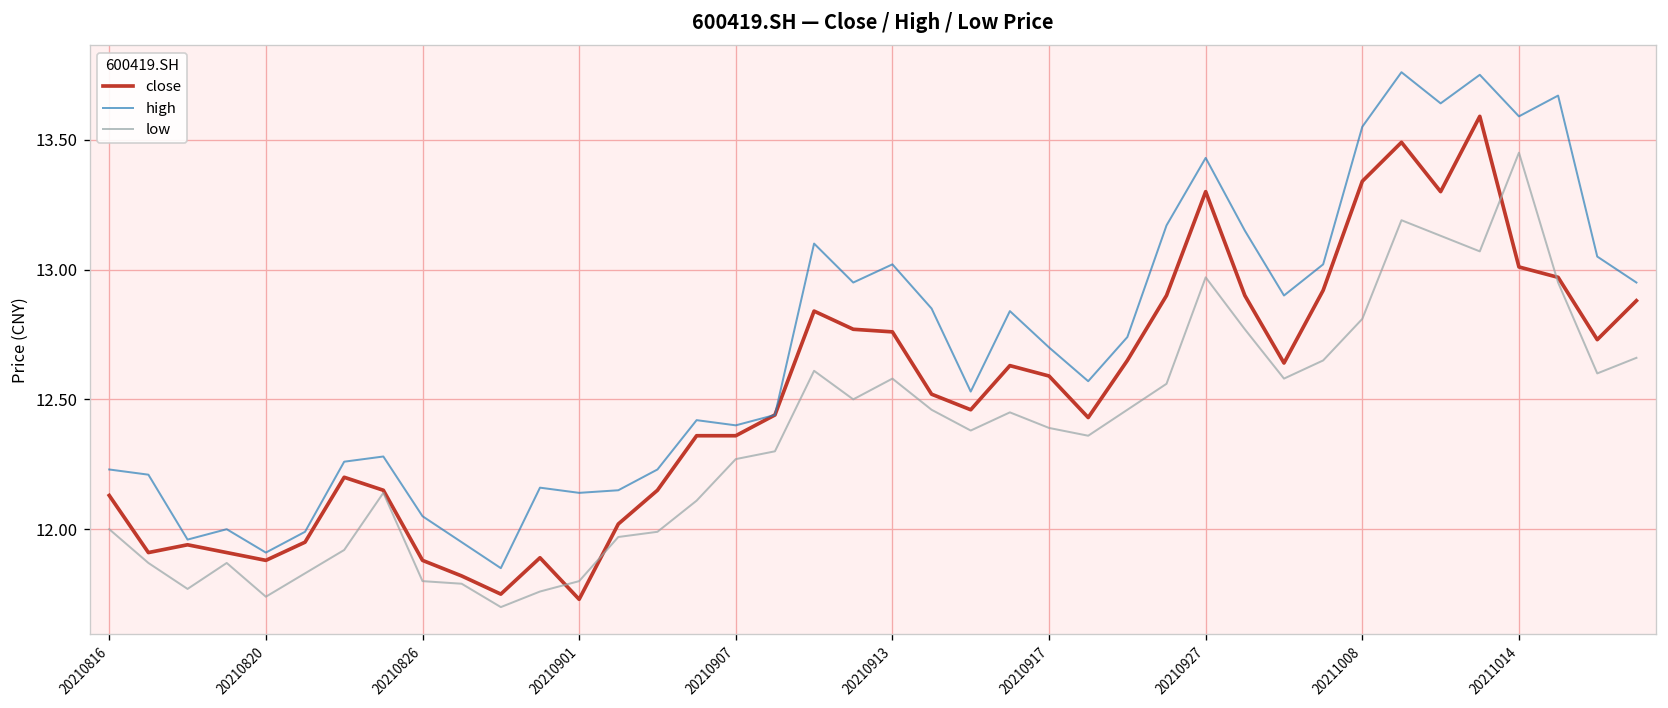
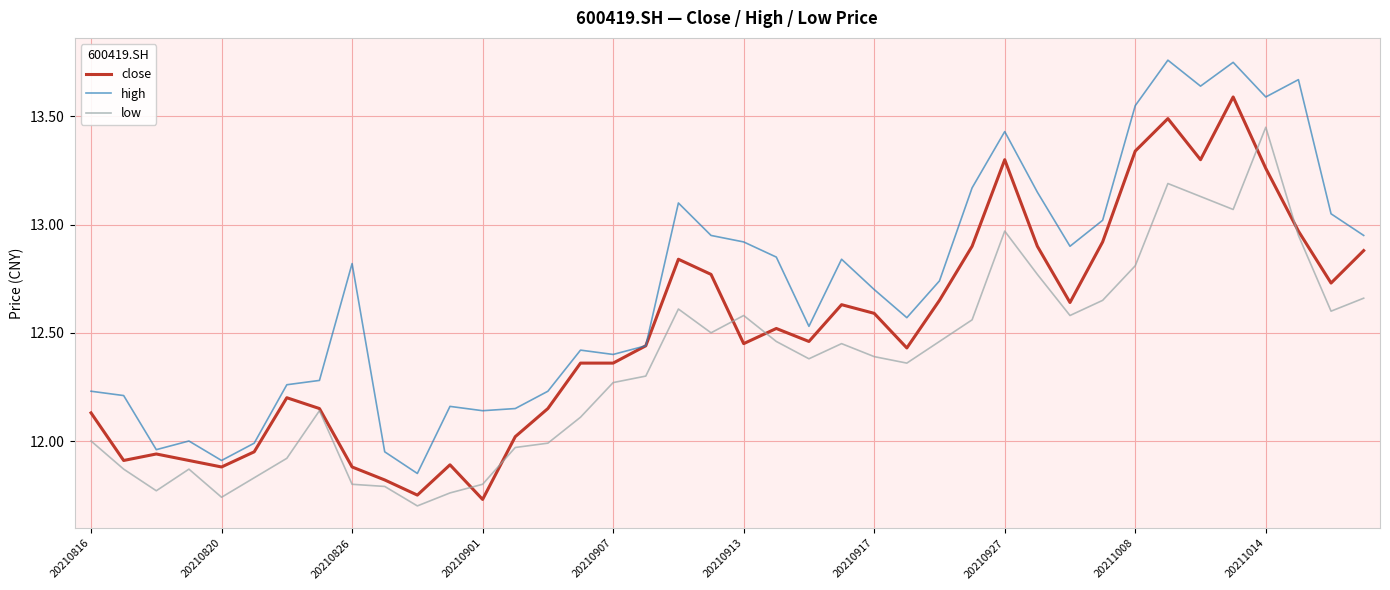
  {
    "close": {
      "20210816": 12.13,
      "20210820": 11.88,
      "20210826": 11.88,
      "20210901": 11.73,
      "20210907": 12.36,
-     "20210913": 12.76,
+     "20210913": 12.45,
      "20210917": 12.59,
      "20210927": 13.30,
      "20211008": 13.34,
-     "20211014": 13.01
+     "20211014": 13.26
    },
    "high": {
      "20210816": 12.23,
      "20210820": 11.91,
-     "20210826": 12.05,
+     "20210826": 12.82,
      "20210901": 12.14,
      "20210907": 12.40,
-     "20210913": 13.02,
+     "20210913": 12.92,
      "20210917": 12.70,
      "20210927": 13.43,
      "20211008": 13.55,
      "20211014": 13.59
    },
    "low": {
      "20210816": 12.00,
      "20210820": 11.74,
      "20210826": 11.80,
      "20210901": 11.80,
      "20210907": 12.27,
      "20210913": 12.58,
      "20210917": 12.39,
      "20210927": 12.97,
      "20211008": 12.81,
      "20211014": 13.45
    }
  }
